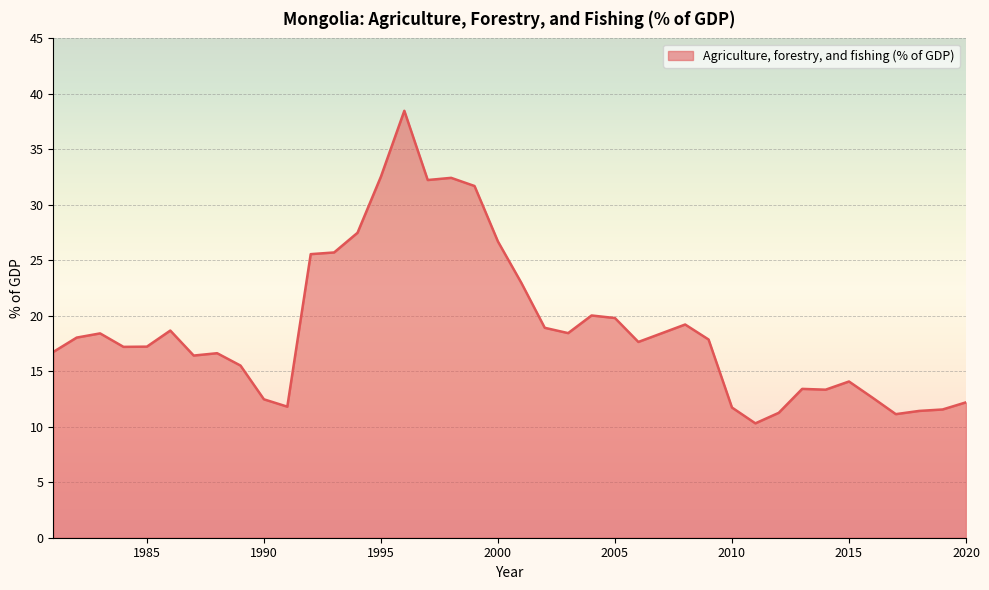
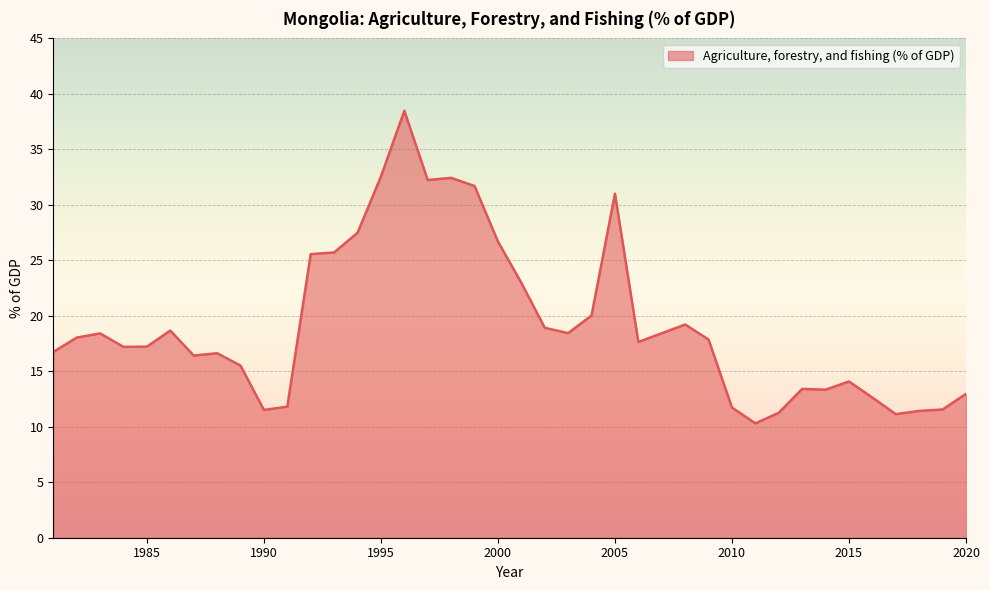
  {
    "1985": 17.2,
-   "1990": 12.5,
+   "1990": 11.5,
    "1995": 32.5,
    "2000": 26.7,
-   "2005": 19.8,
+   "2005": 31.0,
    "2010": 11.7,
    "2015": 14.1,
-   "2020": 12.2
+   "2020": 13.0
  }
